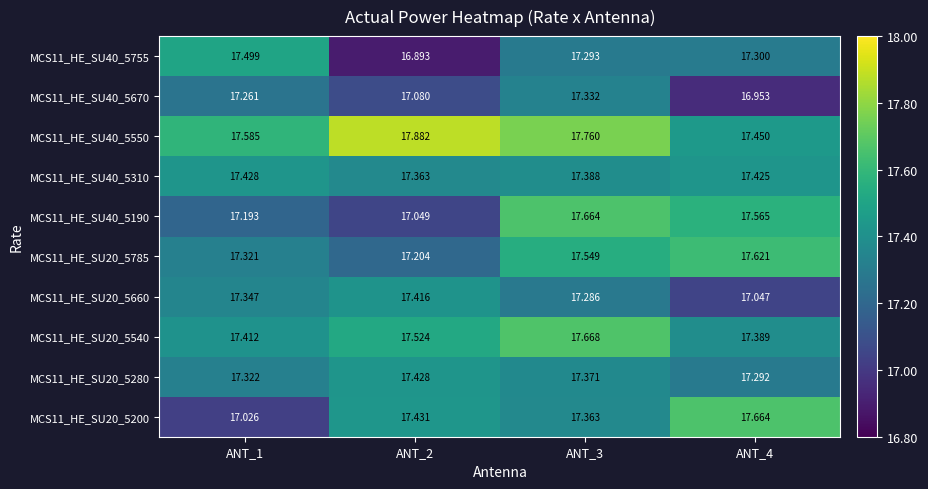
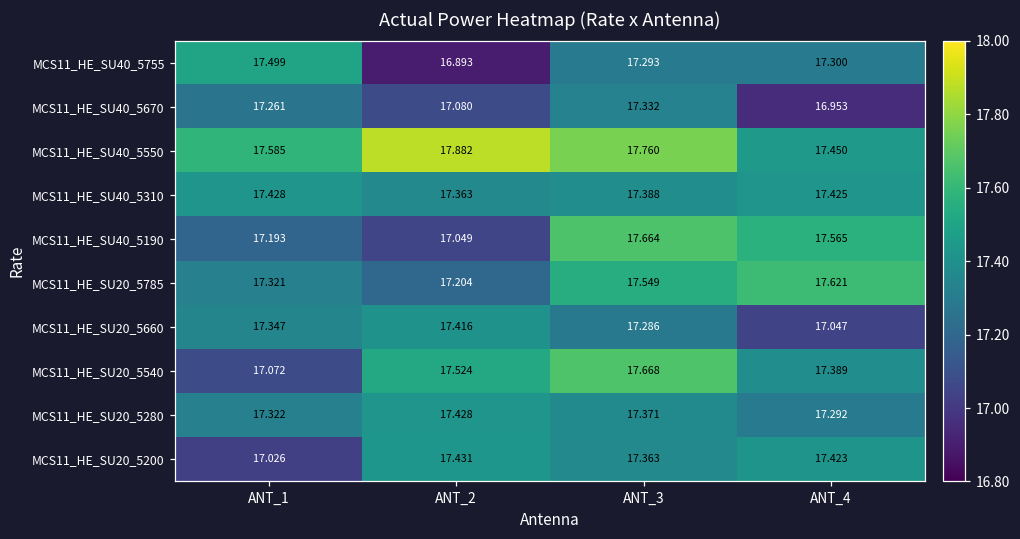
  {
    "MCS11_HE_SU40_5755": {
      "ANT_1": 17.499,
      "ANT_2": 16.893,
      "ANT_3": 17.293,
      "ANT_4": 17.300
    },
    "MCS11_HE_SU40_5670": {
      "ANT_1": 17.261,
      "ANT_2": 17.080,
      "ANT_3": 17.332,
      "ANT_4": 16.953
    },
    "MCS11_HE_SU40_5550": {
      "ANT_1": 17.585,
      "ANT_2": 17.882,
      "ANT_3": 17.760,
      "ANT_4": 17.450
    },
    "MCS11_HE_SU40_5310": {
      "ANT_1": 17.428,
      "ANT_2": 17.363,
      "ANT_3": 17.388,
      "ANT_4": 17.425
    },
    "MCS11_HE_SU40_5190": {
      "ANT_1": 17.193,
      "ANT_2": 17.049,
      "ANT_3": 17.664,
      "ANT_4": 17.565
    },
    "MCS11_HE_SU20_5785": {
      "ANT_1": 17.321,
      "ANT_2": 17.204,
      "ANT_3": 17.549,
      "ANT_4": 17.621
    },
    "MCS11_HE_SU20_5660": {
      "ANT_1": 17.347,
      "ANT_2": 17.416,
      "ANT_3": 17.286,
      "ANT_4": 17.047
    },
    "MCS11_HE_SU20_5540": {
-     "ANT_1": 17.412,
+     "ANT_1": 17.072,
      "ANT_2": 17.524,
      "ANT_3": 17.668,
      "ANT_4": 17.389
    },
    "MCS11_HE_SU20_5280": {
      "ANT_1": 17.322,
      "ANT_2": 17.428,
      "ANT_3": 17.371,
      "ANT_4": 17.292
    },
    "MCS11_HE_SU20_5200": {
      "ANT_1": 17.026,
      "ANT_2": 17.431,
      "ANT_3": 17.363,
-     "ANT_4": 17.664
+     "ANT_4": 17.423
    }
  }
